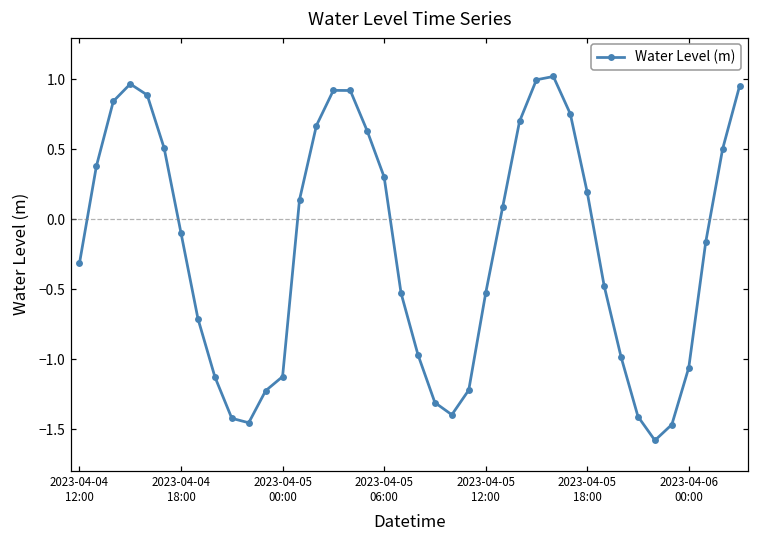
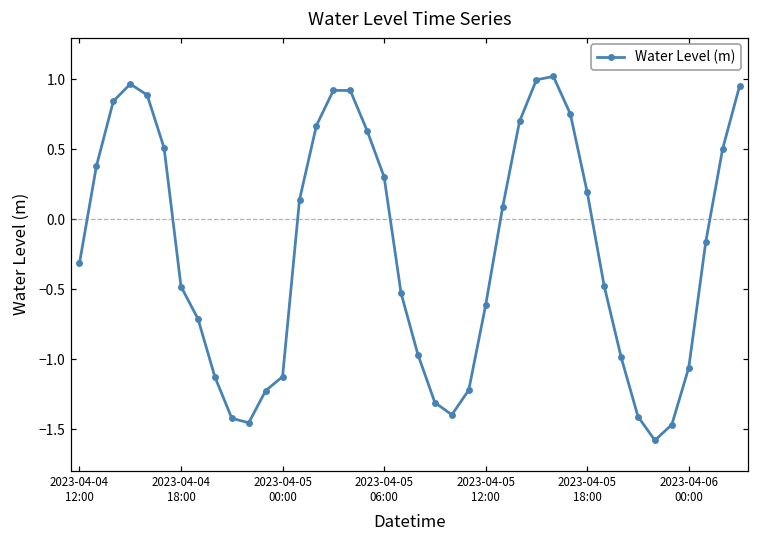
  {
    "2023-04-04 12:00": -0.31,
-   "2023-04-04 18:00": -0.10,
+   "2023-04-04 18:00": -0.48,
    "2023-04-05 00:00": -1.12,
    "2023-04-05 06:00": 0.30,
-   "2023-04-05 12:00": -0.53,
+   "2023-04-05 12:00": -0.61,
    "2023-04-05 18:00": 0.19,
    "2023-04-06 00:00": -1.06
  }
